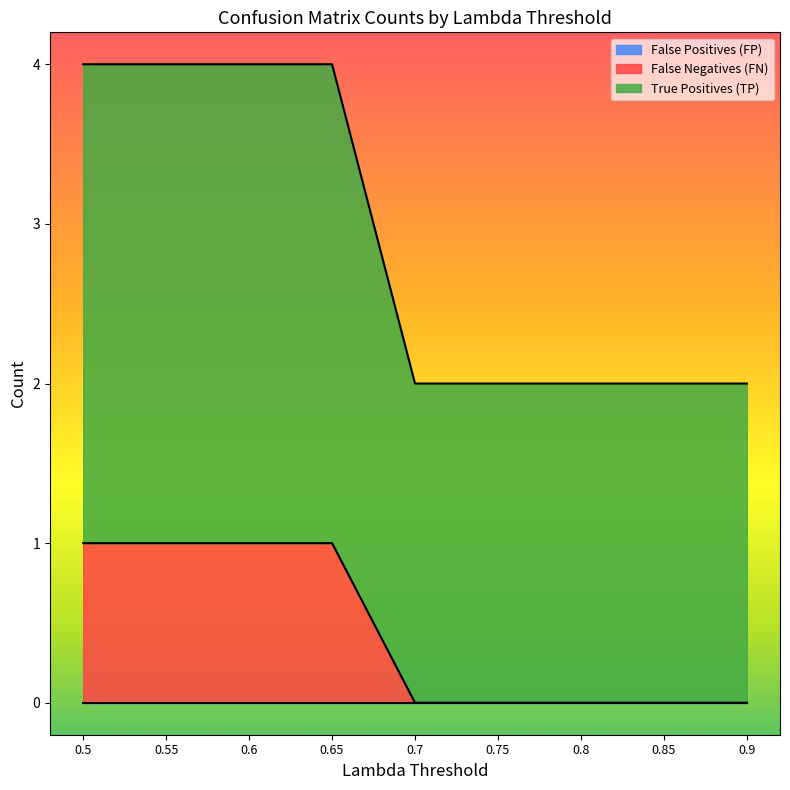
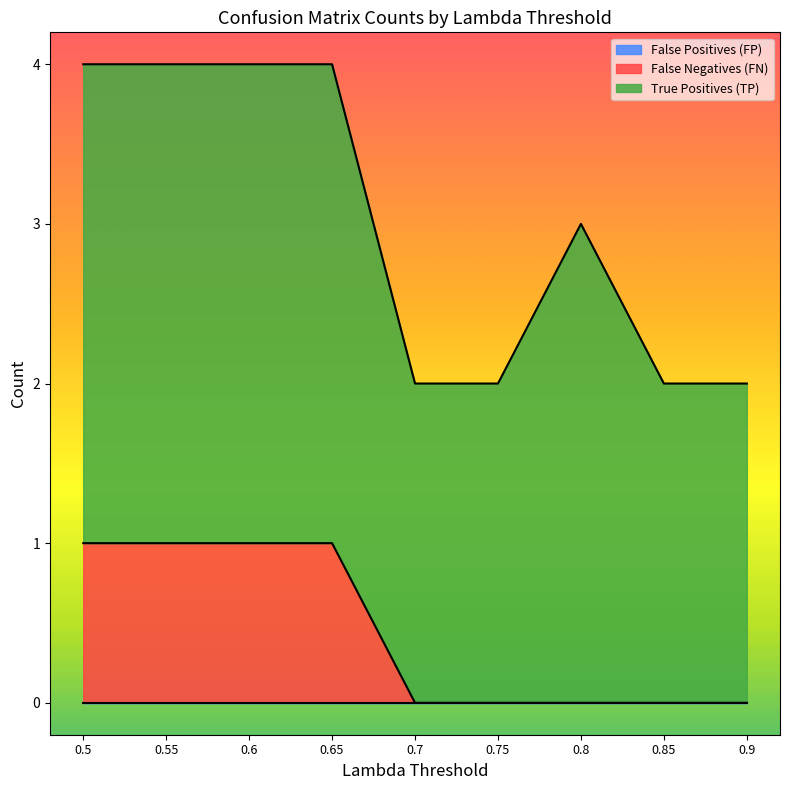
  {
    "False Positives (FP)": {
      "0.5": 0,
      "0.55": 0,
      "0.6": 0,
      "0.65": 0
    },
    "False Negatives (FN)": {
      "0.5": 1,
      "0.55": 1,
      "0.6": 1,
      "0.65": 1
    },
    "True Positives (TP)": {
      "0.5": 3,
      "0.55": 3,
      "0.6": 3,
      "0.65": 3,
      "0.7": 2,
      "0.75": 2,
-     "0.8": 2,
+     "0.8": 3,
      "0.85": 2,
      "0.9": 2
    }
  }
